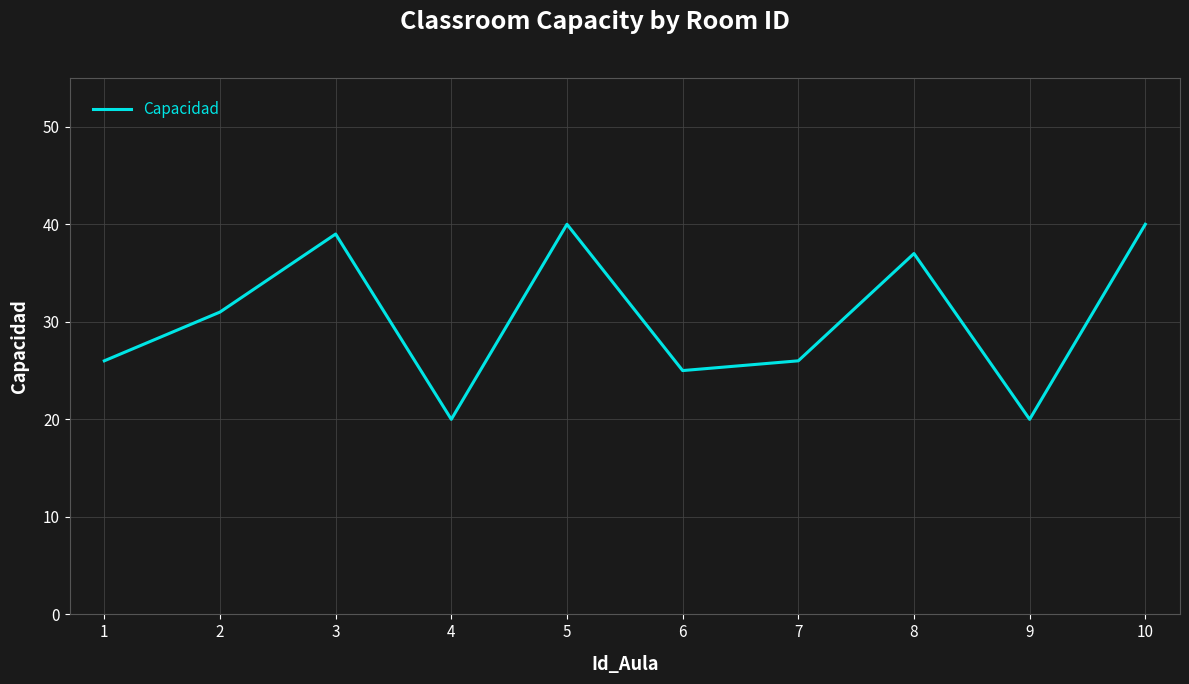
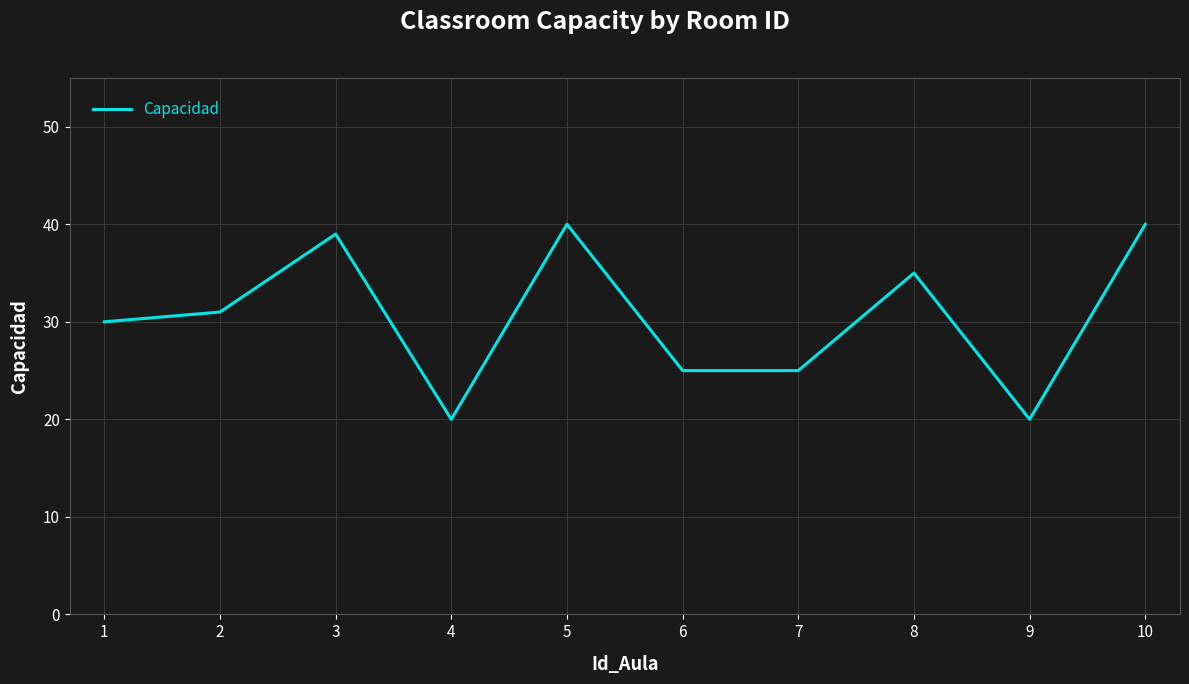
  {
-   "1": 26,
+   "1": 30,
    "2": 31,
    "3": 39,
    "4": 20,
    "5": 40,
    "6": 25,
-   "7": 26,
-   "8": 37,
+   "7": 25,
+   "8": 35,
    "9": 20,
    "10": 40
  }
